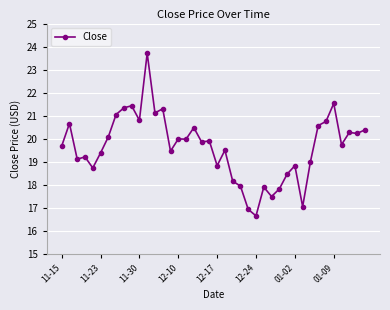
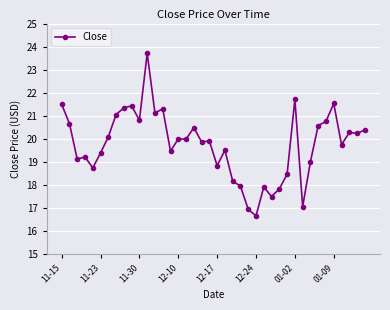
  {
-   "11-15": 19.7,
+   "11-15": 21.5,
    "11-23": 19.4,
    "11-30": 20.8,
    "12-10": 20.0,
    "12-17": 18.8,
    "12-24": 16.7,
-   "01-02": 18.8,
+   "01-02": 21.7,
    "01-09": 21.5
  }
